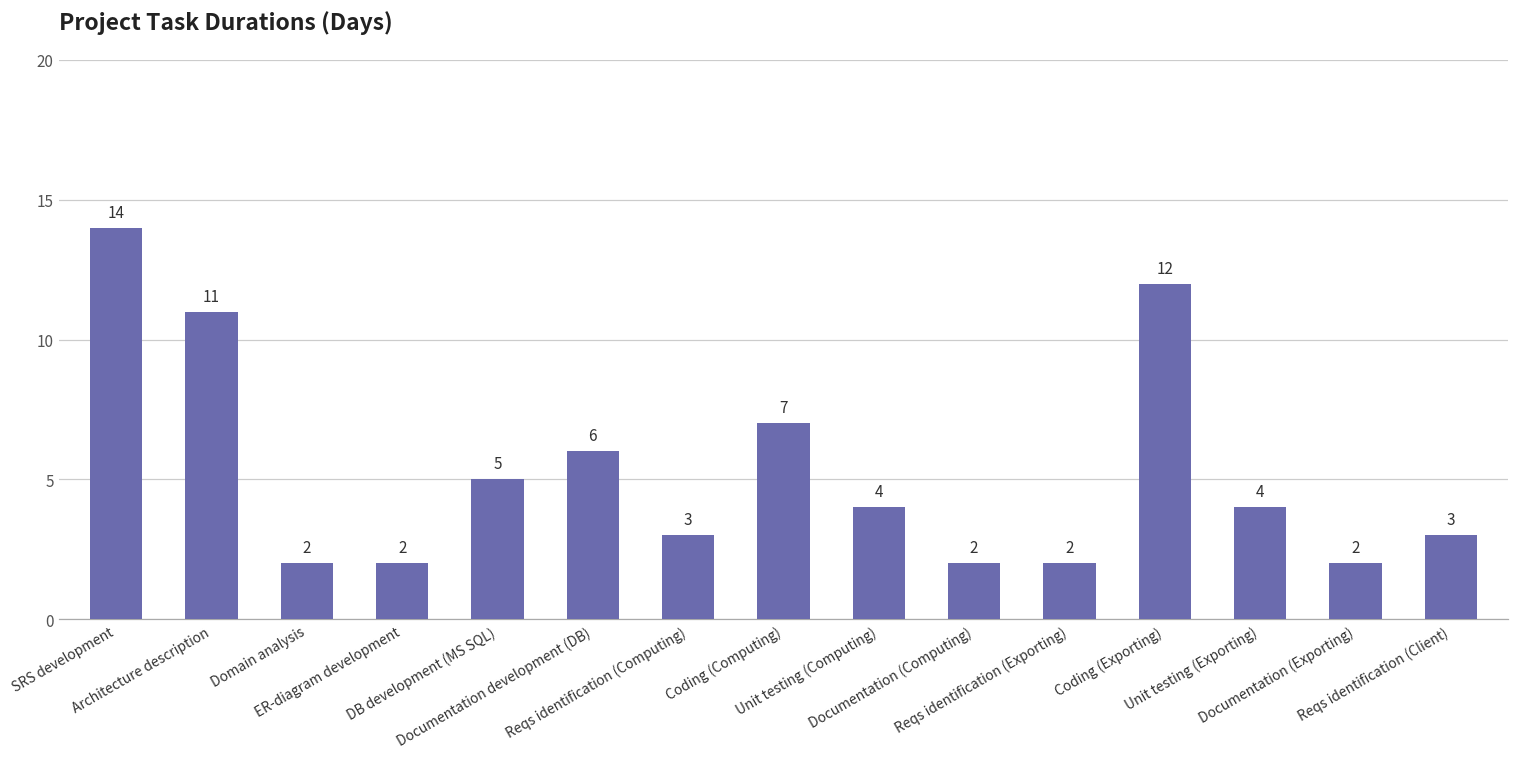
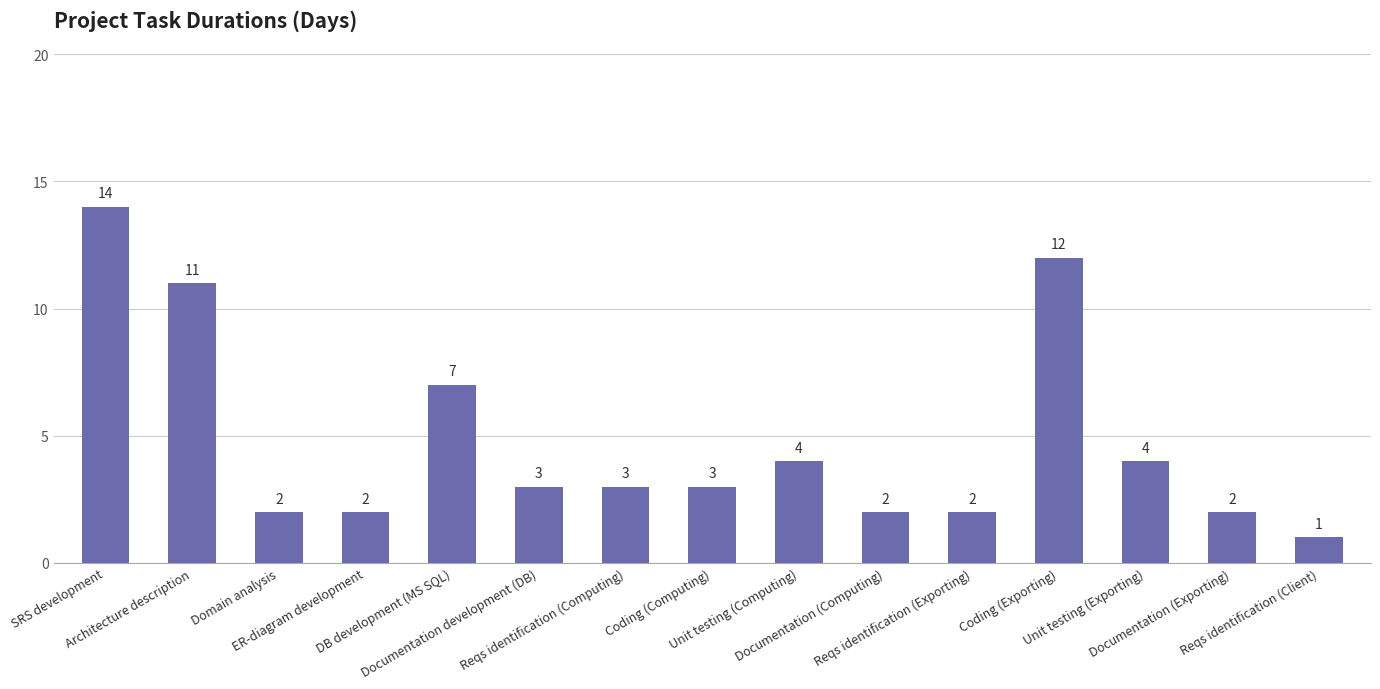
  {
    "SRS development": 14,
    "Architecture description": 11,
    "Domain analysis": 2,
    "ER-diagram development": 2,
-   "DB development (MS SQL)": 5,
-   "Documentation development (DB)": 6,
+   "DB development (MS SQL)": 7,
+   "Documentation development (DB)": 3,
    "Reqs identification (Computing)": 3,
-   "Coding (Computing)": 7,
+   "Coding (Computing)": 3,
    "Unit testing (Computing)": 4,
    "Documentation (Computing)": 2,
    "Reqs identification (Exporting)": 2,
    "Coding (Exporting)": 12,
    "Unit testing (Exporting)": 4,
    "Documentation (Exporting)": 2,
-   "Reqs identification (Client)": 3
+   "Reqs identification (Client)": 1
  }
